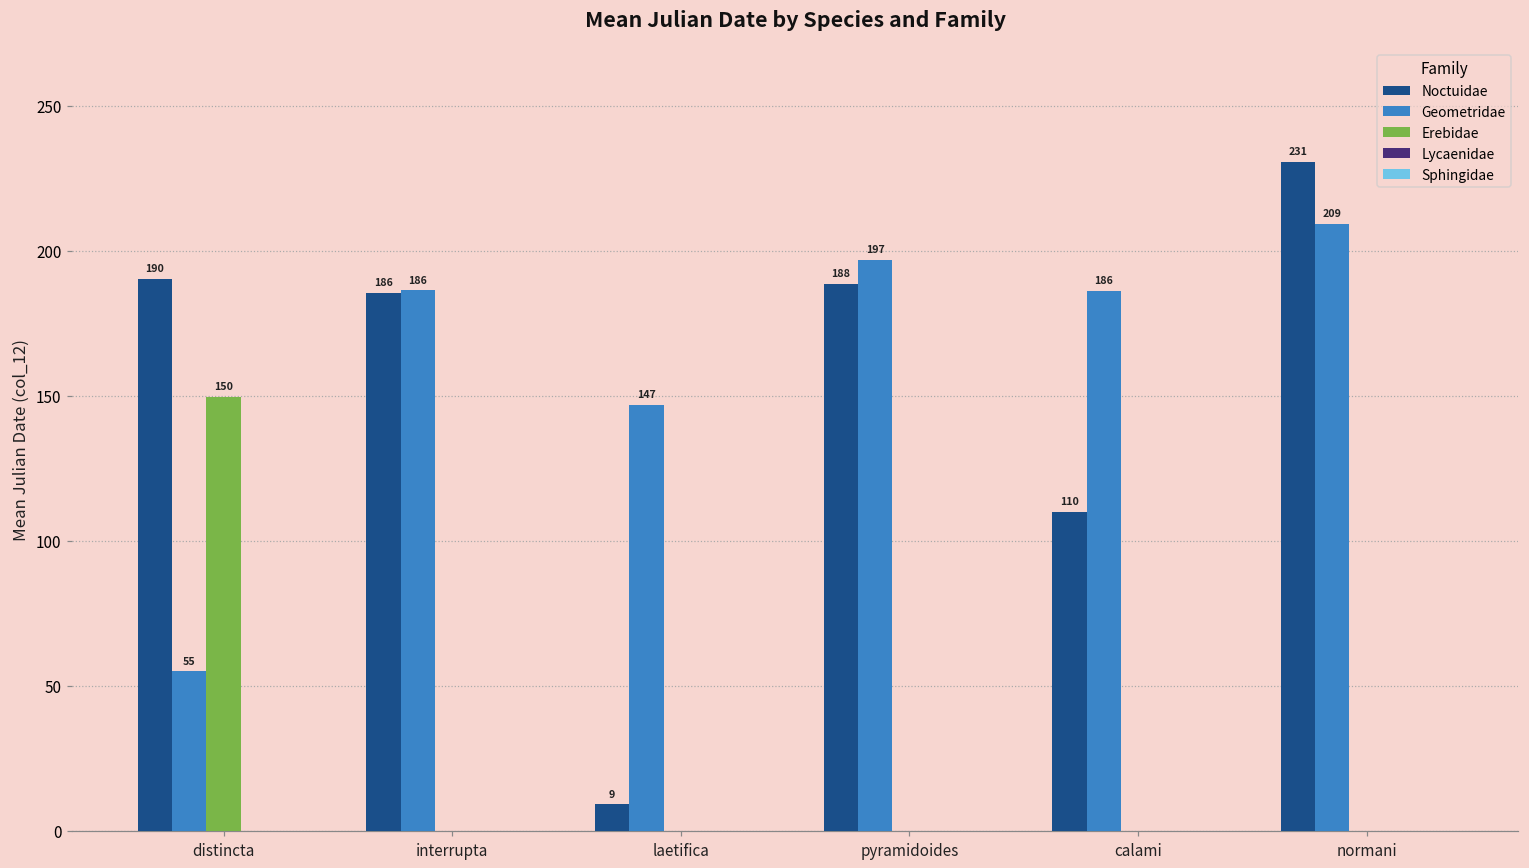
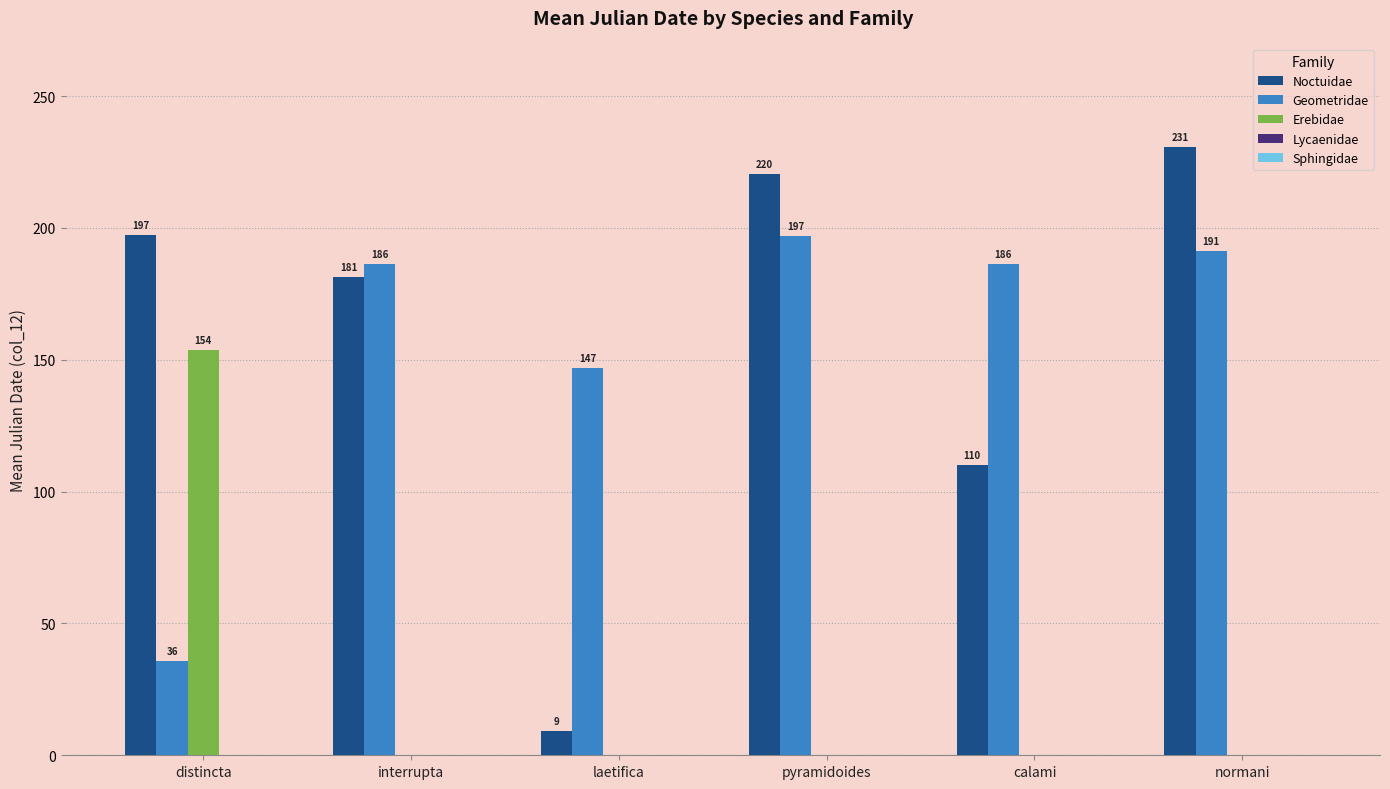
  {
    "Noctuidae": {
-     "distincta": 190,
-     "interrupta": 186,
+     "distincta": 197,
+     "interrupta": 181,
      "laetifica": 9,
-     "pyramidoides": 188,
+     "pyramidoides": 220,
      "calami": 110,
      "normani": 231
    },
    "Geometridae": {
-     "distincta": 55,
+     "distincta": 36,
      "interrupta": 186,
      "laetifica": 147,
      "pyramidoides": 197,
      "calami": 186,
-     "normani": 209
+     "normani": 191
    },
    "Erebidae": {
-     "distincta": 150
+     "distincta": 154
    },
    "Lycaenidae": {
      "distincta": 0,
      "interrupta": 0,
      "laetifica": 0,
      "pyramidoides": 0,
      "calami": 0,
      "normani": 0
    },
    "Sphingidae": {
      "distincta": 0,
      "interrupta": 0,
      "laetifica": 0,
      "pyramidoides": 0,
      "calami": 0,
      "normani": 0
    }
  }
